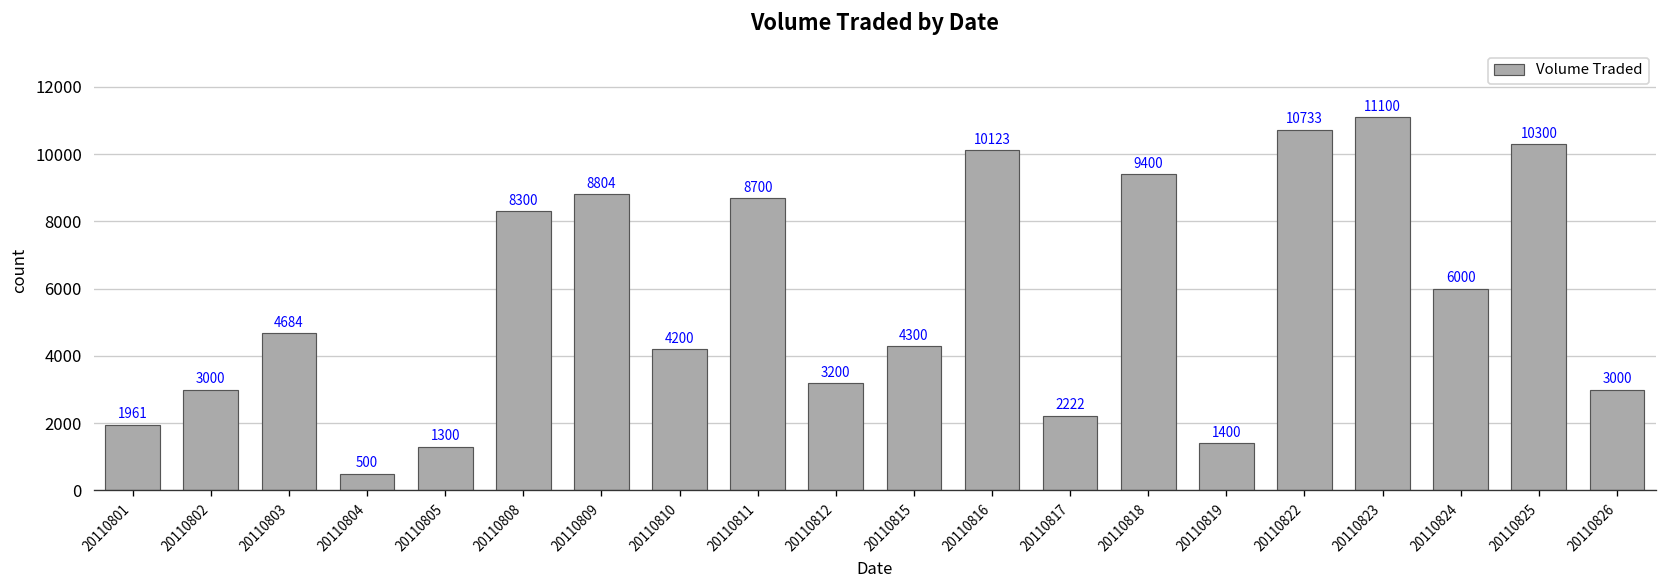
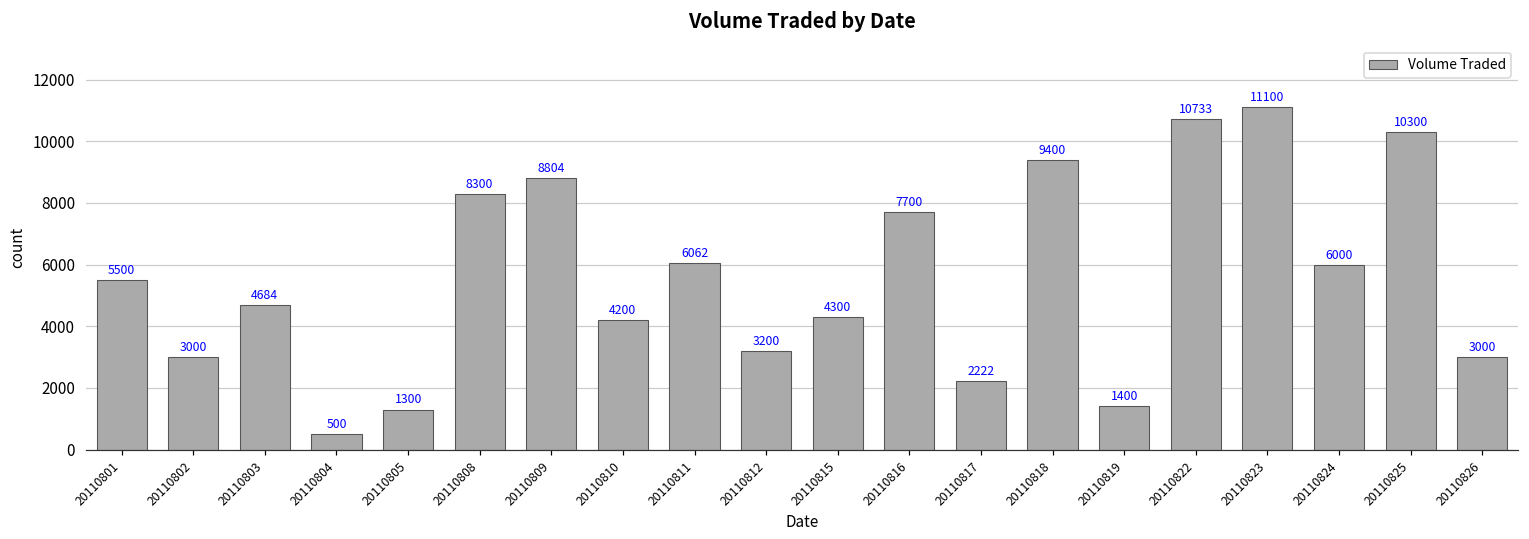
  {
-   "20110801": 1961,
+   "20110801": 5500,
    "20110802": 3000,
    "20110803": 4684,
    "20110804": 500,
    "20110805": 1300,
    "20110808": 8300,
    "20110809": 8804,
    "20110810": 4200,
-   "20110811": 8700,
+   "20110811": 6062,
    "20110812": 3200,
    "20110815": 4300,
-   "20110816": 10123,
+   "20110816": 7700,
    "20110817": 2222,
    "20110818": 9400,
    "20110819": 1400,
    "20110822": 10733,
    "20110823": 11100,
    "20110824": 6000,
    "20110825": 10300,
    "20110826": 3000
  }
